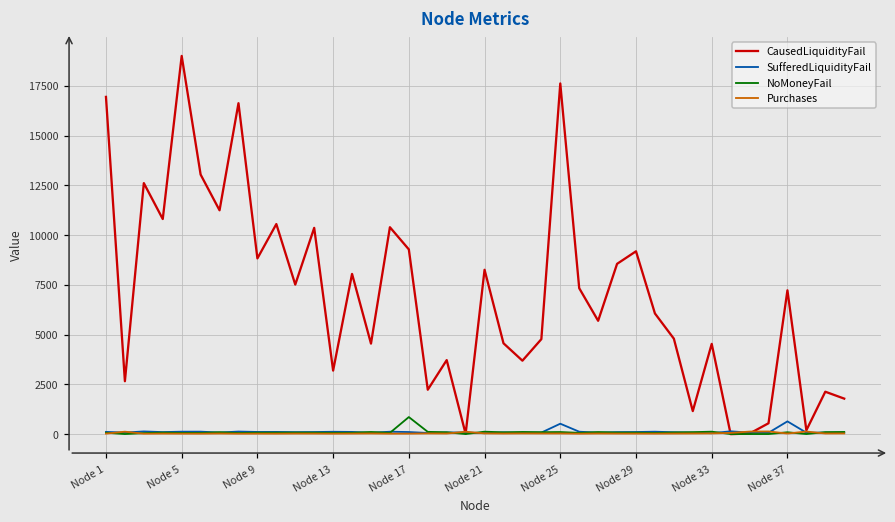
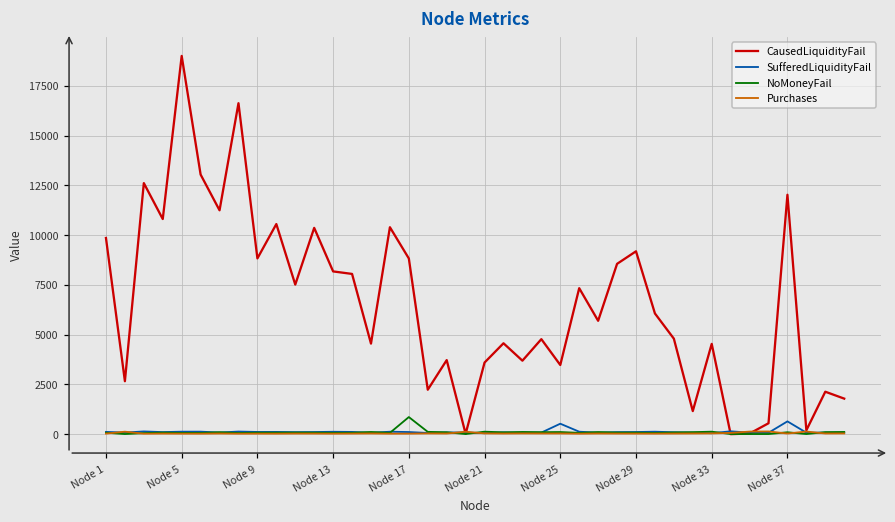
  {
    "CausedLiquidityFail": {
-     "Node 1": 17000,
+     "Node 1": 9900,
      "Node 5": 19000,
      "Node 9": 8800,
-     "Node 13": 3200,
-     "Node 17": 9300,
-     "Node 21": 8300,
-     "Node 25": 17600,
+     "Node 13": 8200,
+     "Node 17": 8800,
+     "Node 21": 3600,
+     "Node 25": 3500,
      "Node 29": 9200,
      "Node 33": 4500,
-     "Node 37": 7200
+     "Node 37": 12000
    },
    "SufferedLiquidityFail": {
      "Node 25": 500,
      "Node 37": 600
    },
    "NoMoneyFail": {
      "Node 17": 900
    }
  }
